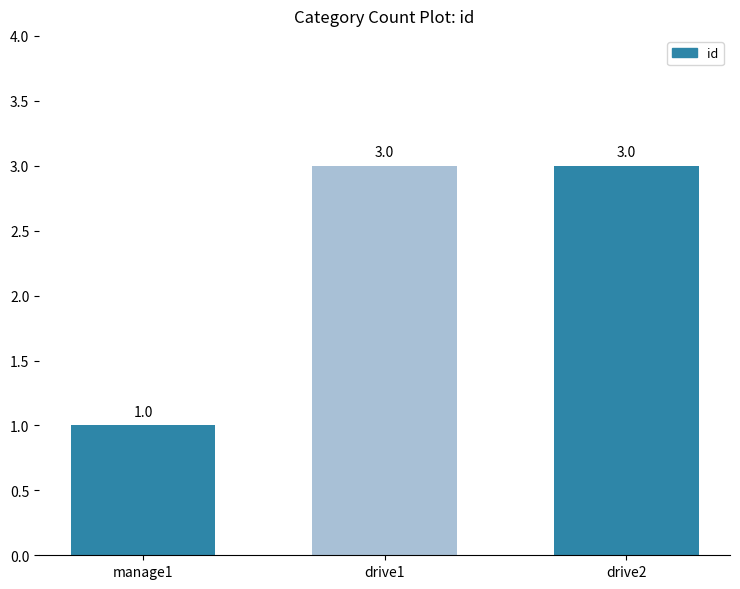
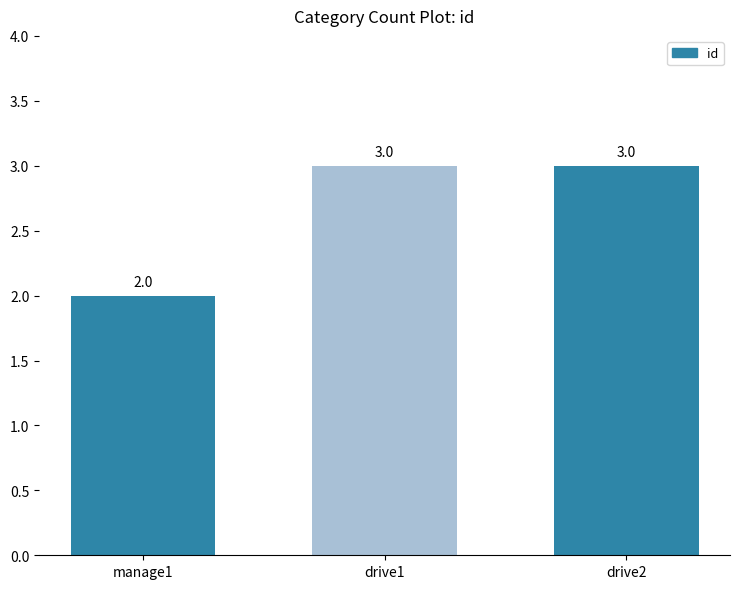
  {
-   "manage1": 1.0,
+   "manage1": 2.0,
    "drive1": 3.0,
    "drive2": 3.0
  }
